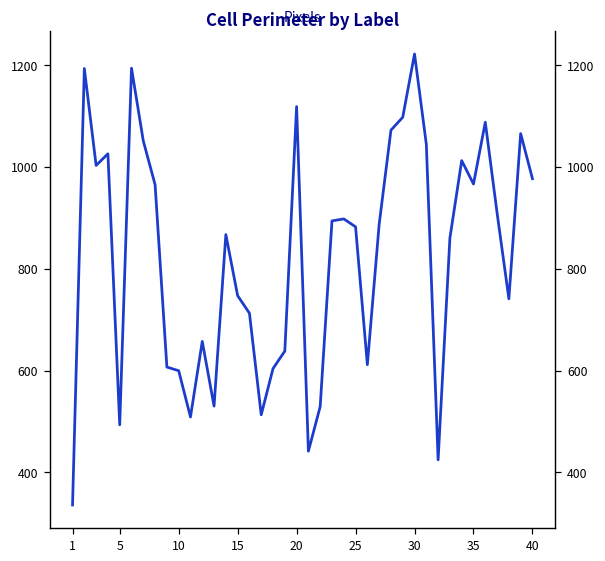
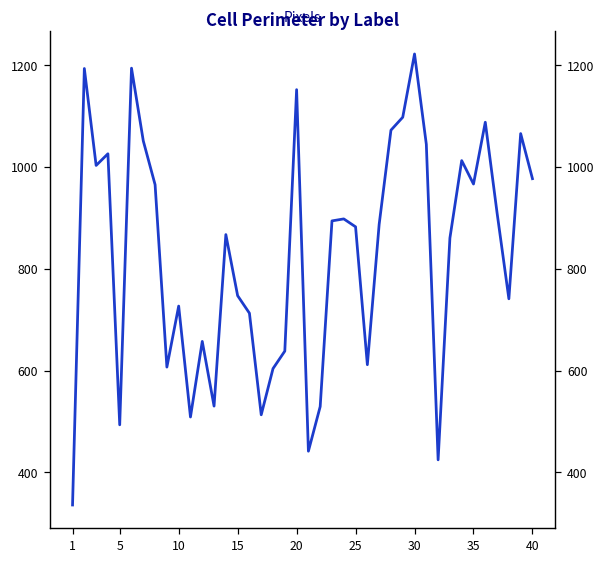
  {
    "1": 340,
    "5": 490,
-   "10": 600,
+   "10": 730,
    "15": 750,
-   "20": 1120,
+   "20": 1150,
    "25": 880,
    "30": 1220,
    "35": 970,
    "40": 980
  }
